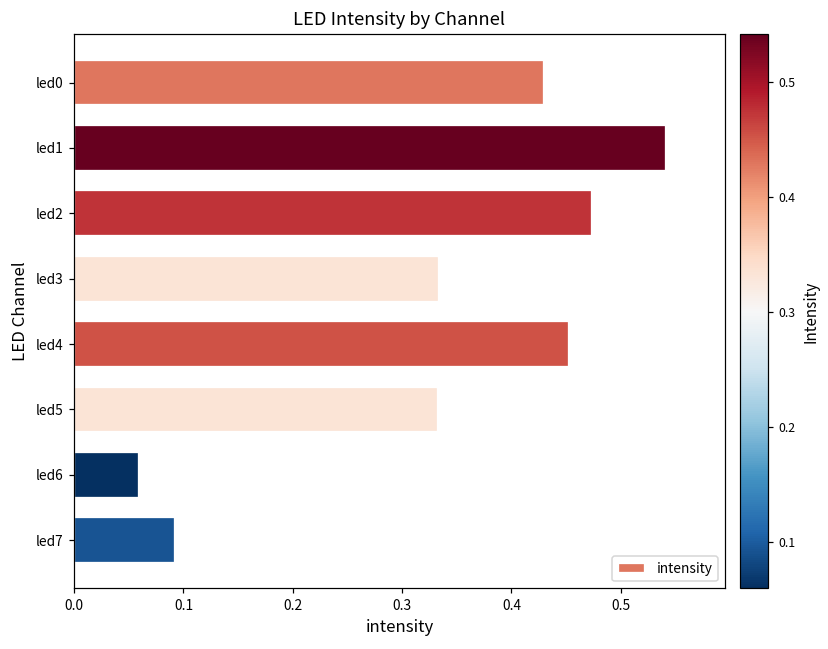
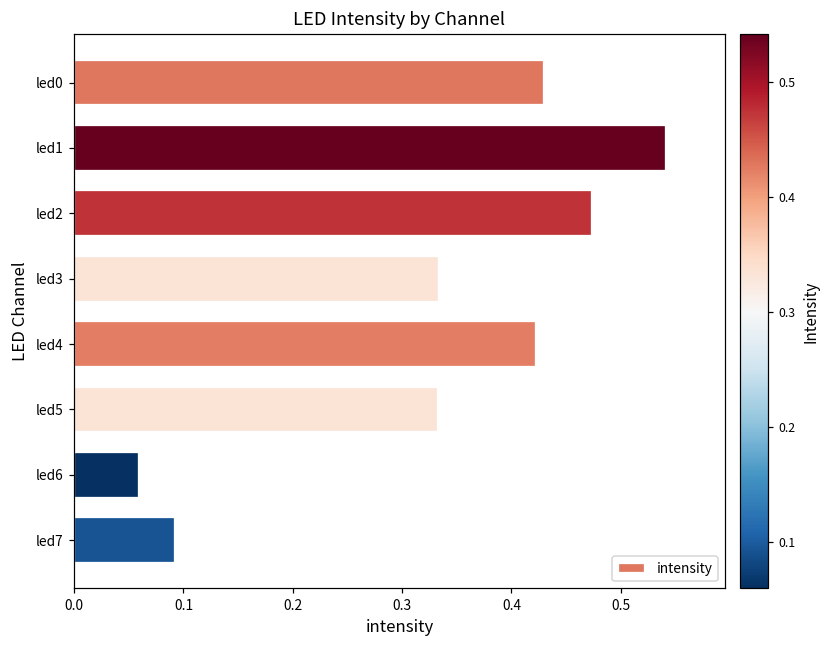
  {
    "led0": 0.43,
    "led1": 0.54,
    "led2": 0.47,
    "led3": 0.33,
-   "led4": 0.45,
+   "led4": 0.42,
    "led5": 0.33,
    "led6": 0.06,
    "led7": 0.09
  }
